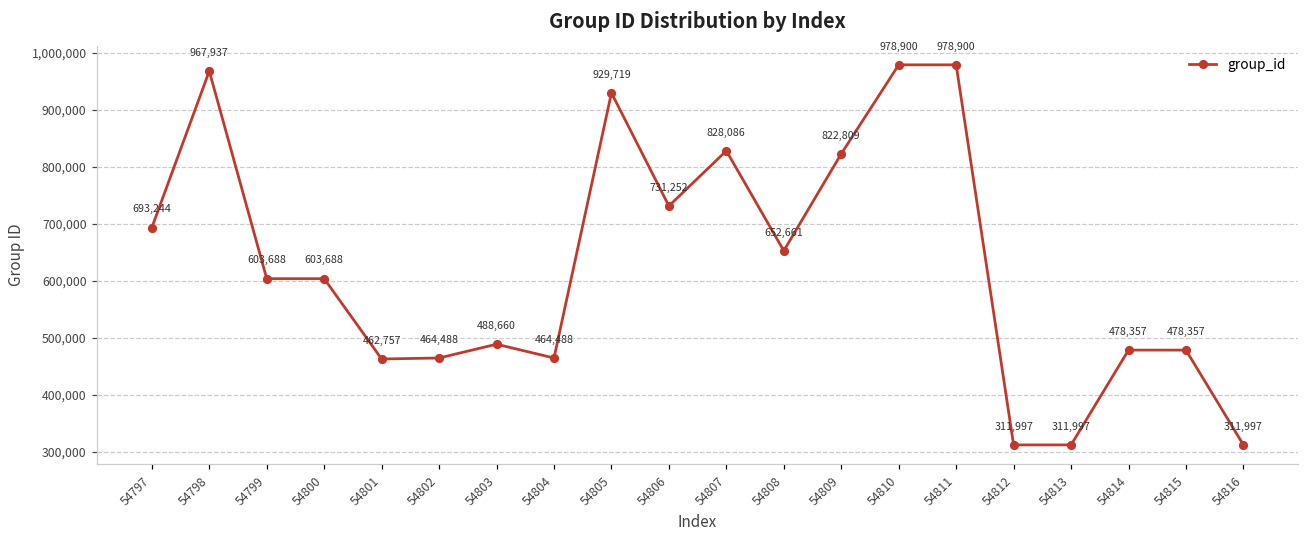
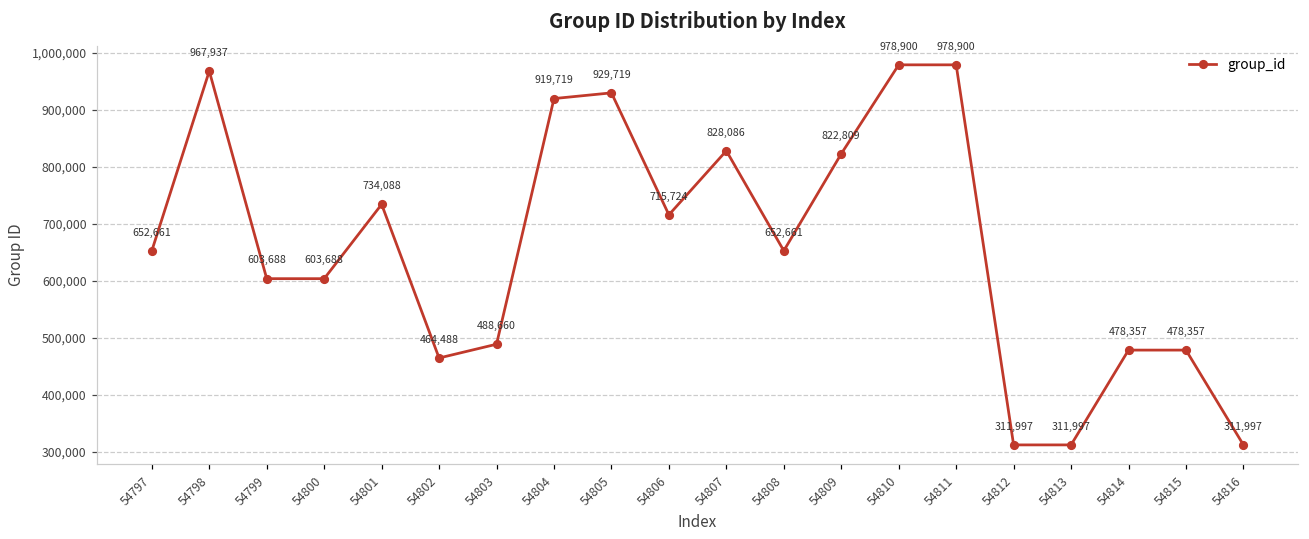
  {
-   "54797": "693,244",
+   "54797": "652,661",
    "54798": "967,937",
    "54799": "603,688",
    "54800": "603,688",
-   "54801": "462,757",
+   "54801": "734,088",
    "54802": "464,488",
    "54803": "488,660",
-   "54804": "464,488",
+   "54804": "919,719",
    "54805": "929,719",
-   "54806": "731,252",
+   "54806": "715,724",
    "54807": "828,086",
    "54808": "652,661",
    "54809": "822,809",
    "54810": "978,900",
    "54811": "978,900",
    "54812": "311,997",
    "54813": "311,997",
    "54814": "478,357",
    "54815": "478,357",
    "54816": "311,997"
  }
